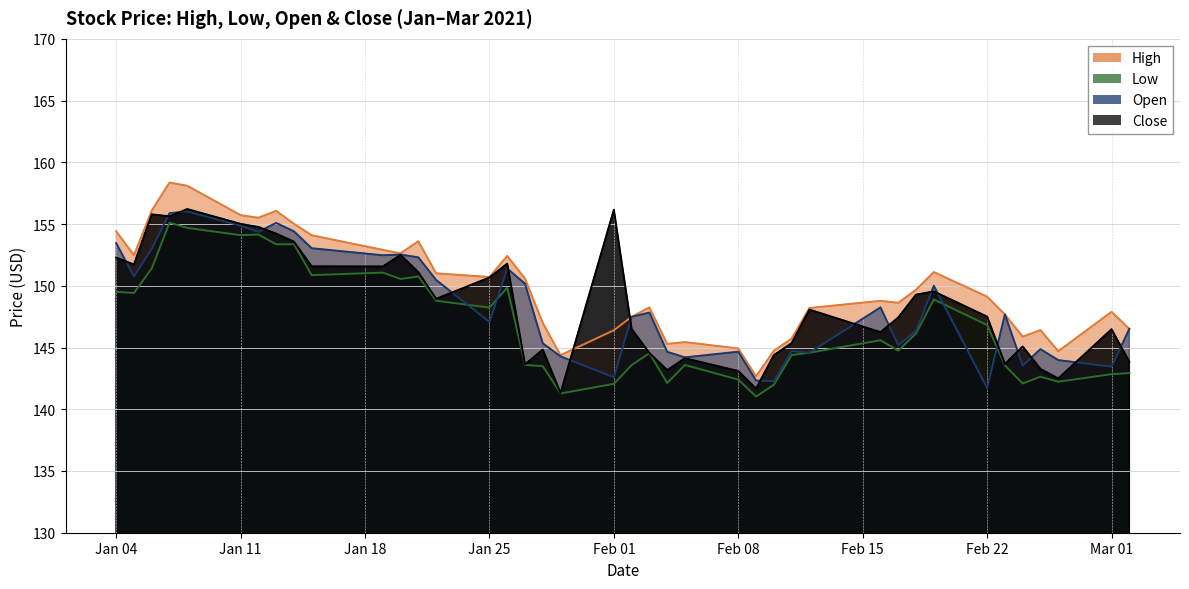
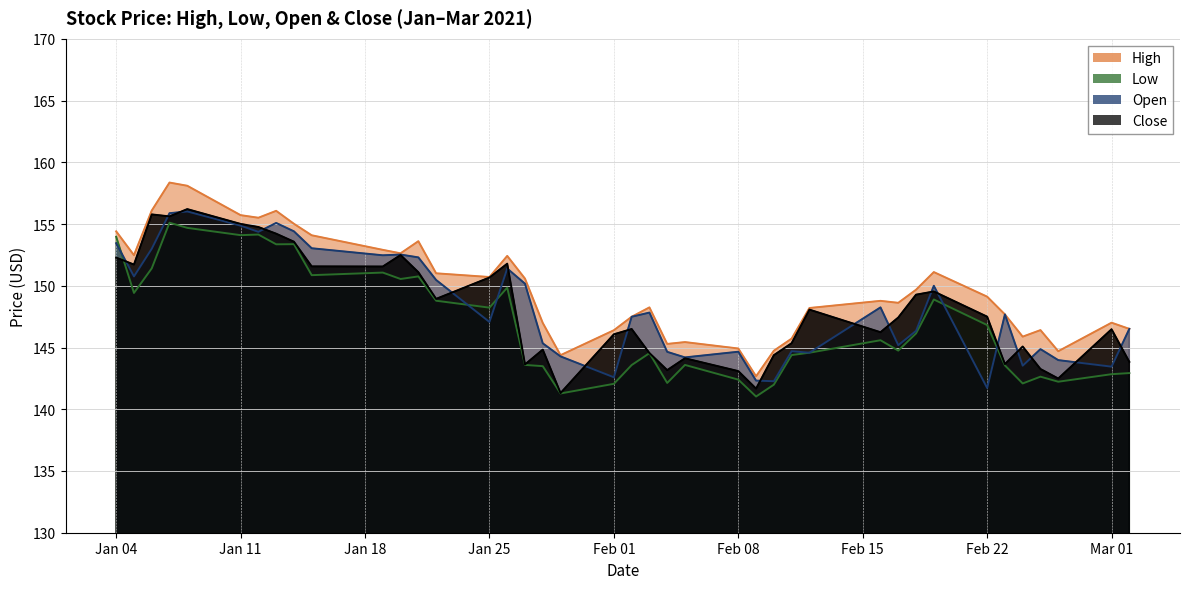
  {
    "High": {
      "Jan 04": 154.4,
      "Jan 11": 155.7,
      "Feb 01": 146.4,
      "Feb 08": 144.9,
      "Feb 22": 149.1,
-     "Mar 01": 147.9
+     "Mar 01": 147.0
    },
    "Low": {
-     "Jan 04": 149.5,
+     "Jan 04": 154.0,
      "Jan 11": 154.1,
      "Jan 25": 148.2,
      "Feb 01": 142.1,
      "Feb 08": 142.4,
      "Feb 22": 146.8,
      "Mar 01": 142.8
    },
    "Open": {
      "Jan 04": 153.5,
      "Jan 25": 147.1,
      "Feb 01": 142.6,
      "Feb 08": 144.7,
      "Feb 22": 141.7,
      "Mar 01": 143.5
    },
    "Close": {
      "Jan 04": 152.3,
-     "Feb 01": 156.2,
+     "Feb 01": 146.1,
      "Feb 08": 143.1,
      "Feb 22": 147.5,
      "Mar 01": 146.5
    }
  }
